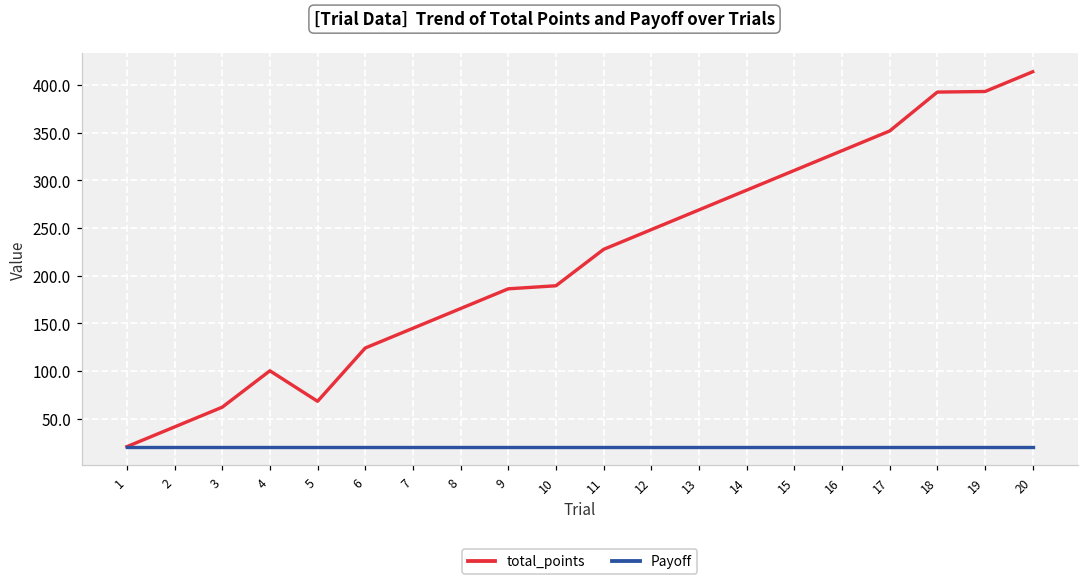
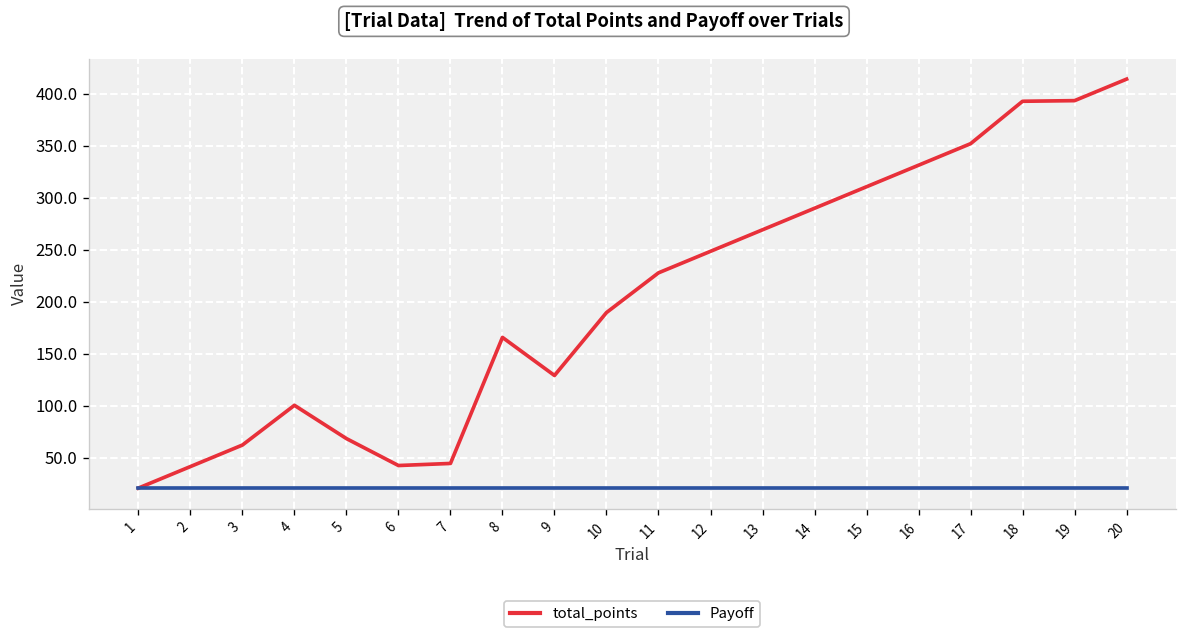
  {
    "total_points": {
      "2": 40,
      "3": 60,
      "4": 100,
      "5": 70,
-     "6": 120,
-     "7": 140,
+     "6": 40,
+     "7": 40,
      "8": 170,
-     "9": 190,
+     "9": 130,
      "10": 190,
      "11": 230,
      "12": 250,
      "13": 270,
      "14": 290,
      "15": 310,
      "16": 330,
      "17": 350,
      "18": 390,
      "19": 390,
      "20": 410
    },
    "Payoff": {
      "2": 20,
      "3": 20,
      "4": 20,
      "5": 20,
      "6": 20,
      "7": 20,
      "8": 20,
      "9": 20,
      "10": 20,
      "11": 20,
      "12": 20,
      "13": 20,
      "14": 20,
      "15": 20,
      "16": 20,
      "17": 20,
      "18": 20,
      "19": 20,
      "20": 20
    }
  }
